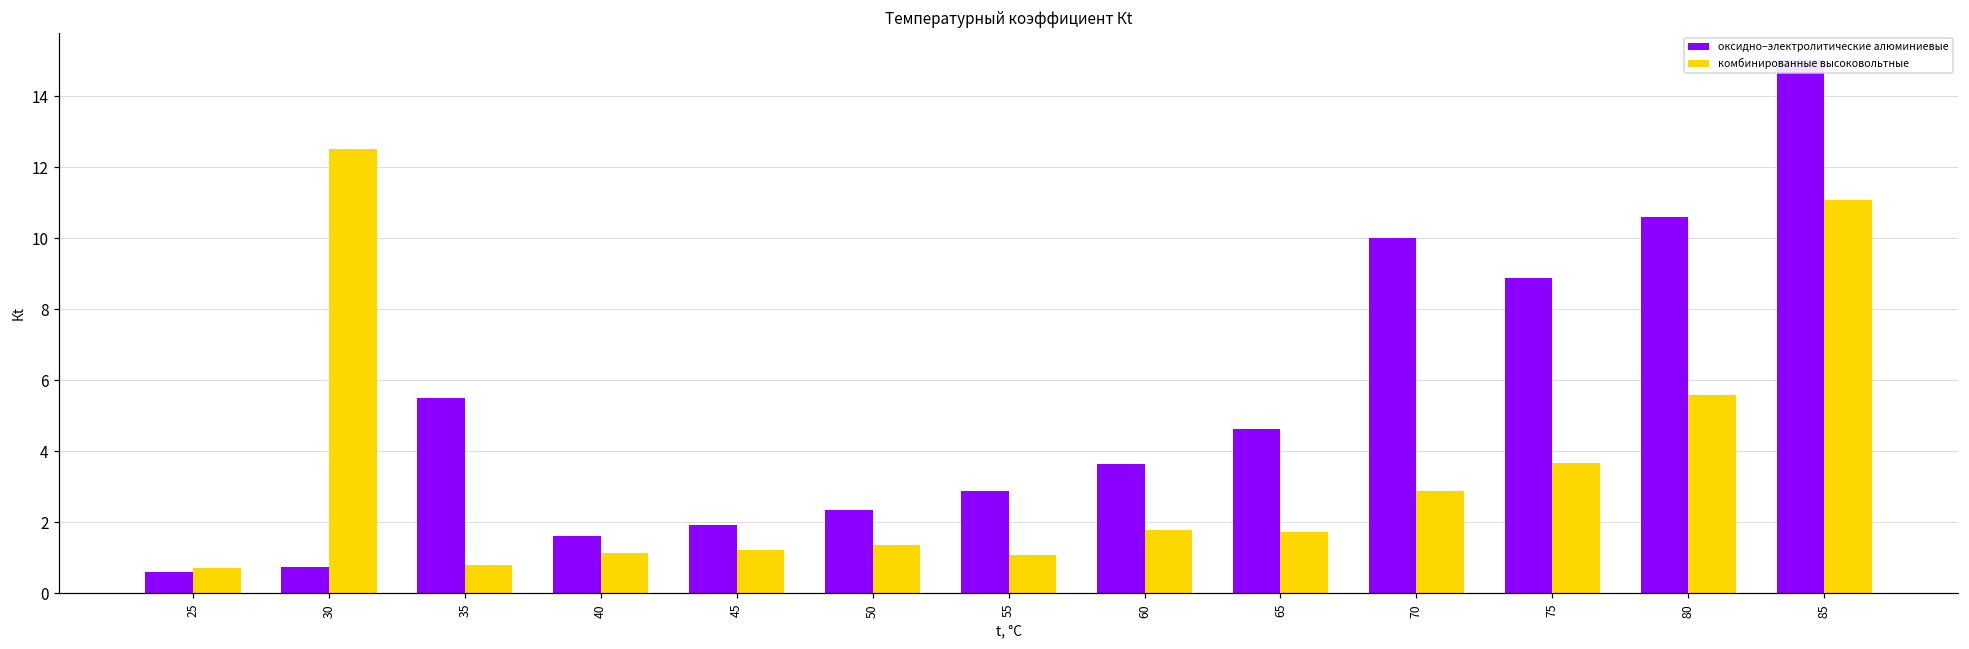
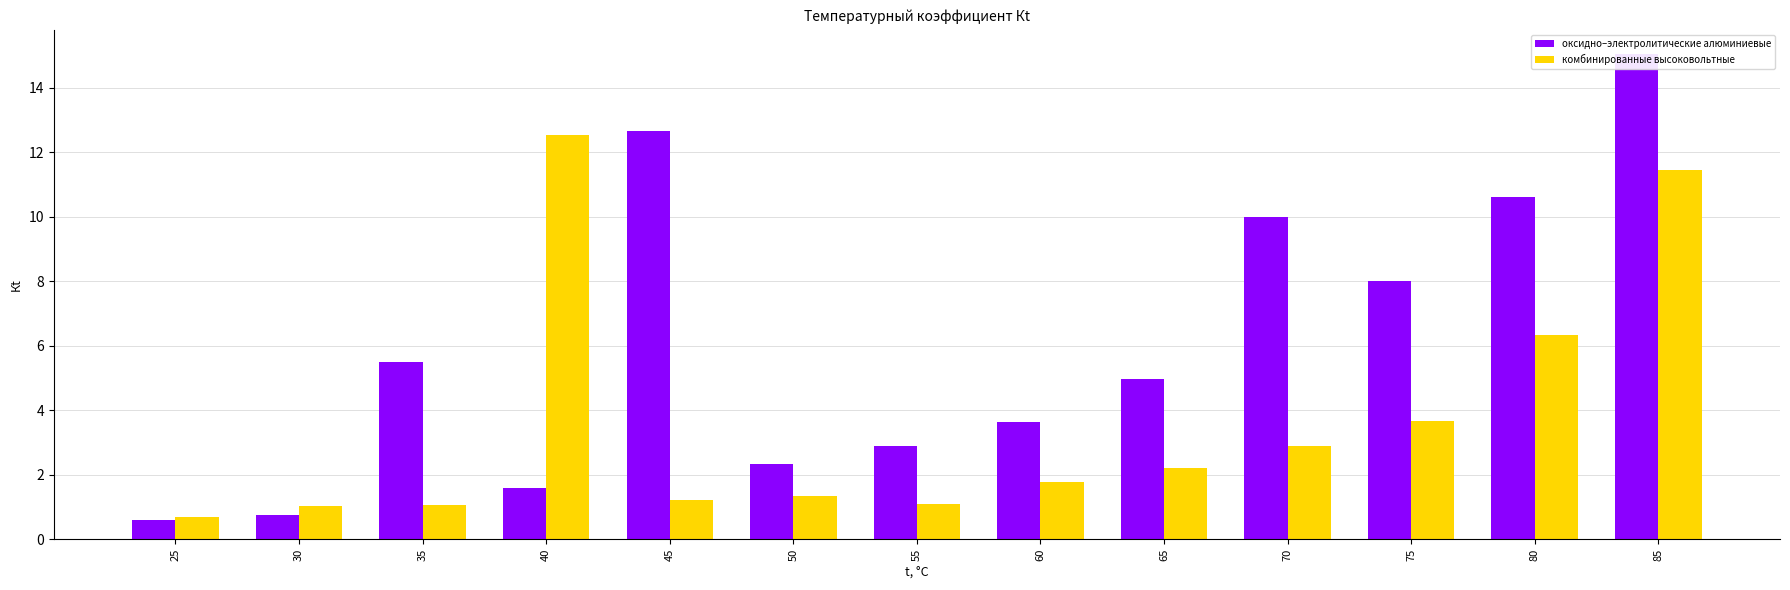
  {
    "оксидно–электролитические алюминиевые": {
      "25": 0.6,
      "30": 0.8,
      "35": 5.5,
      "40": 1.6,
-     "45": 1.9,
+     "45": 12.7,
      "50": 2.3,
      "55": 2.9,
      "60": 3.6,
-     "65": 4.6,
+     "65": 5.0,
      "70": 10.0,
-     "75": 8.9,
+     "75": 8.0,
      "80": 10.6
    },
    "комбинированные высоковольтные": {
      "25": 0.7,
-     "30": 12.5,
-     "35": 0.8,
-     "40": 1.1,
+     "30": 1.0,
+     "35": 1.1,
+     "40": 12.5,
      "45": 1.2,
      "50": 1.4,
      "55": 1.1,
      "60": 1.8,
-     "65": 1.7,
+     "65": 2.2,
      "70": 2.9,
      "75": 3.7,
-     "80": 5.6,
-     "85": 11.1
+     "80": 6.3,
+     "85": 11.4
    }
  }
